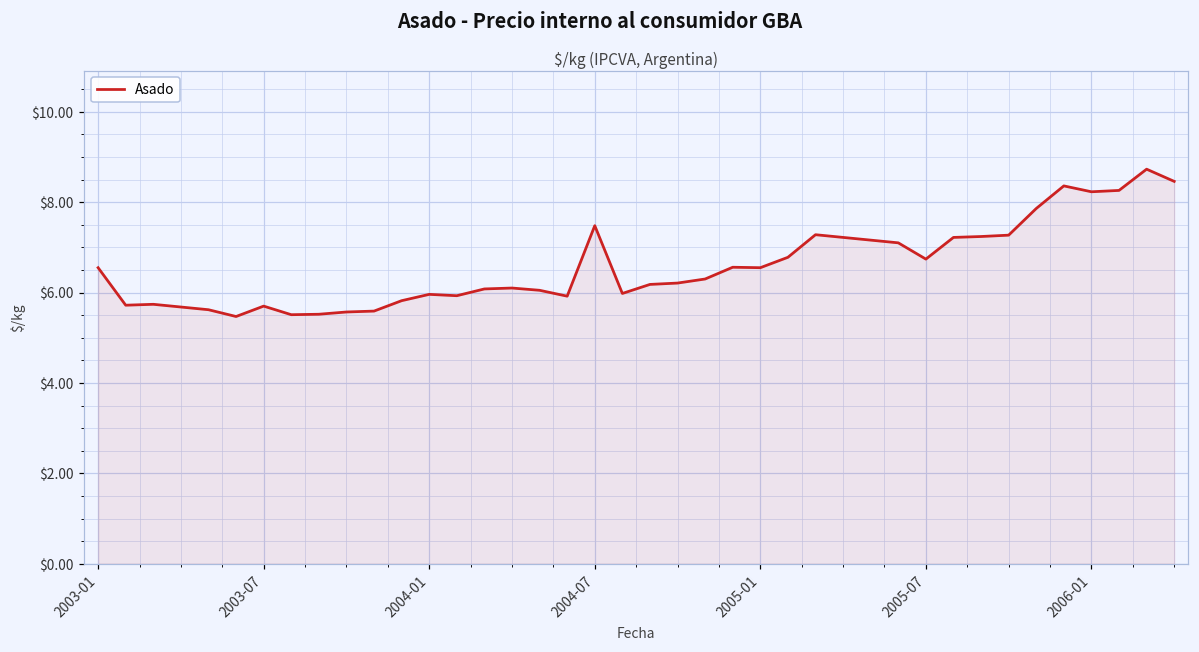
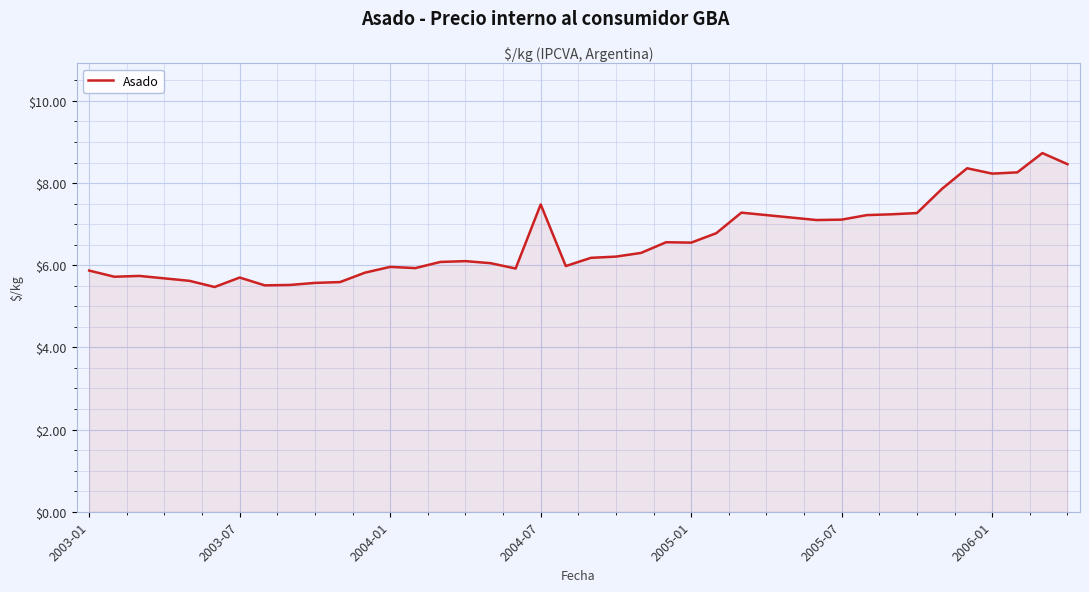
  {
-   "2003-01": "$6.6",
+   "2003-01": "$5.9",
    "2003-07": "$5.7",
    "2004-01": "$6.0",
    "2004-07": "$7.5",
    "2005-01": "$6.6",
-   "2005-07": "$6.7",
+   "2005-07": "$7.1",
    "2006-01": "$8.2"
  }
